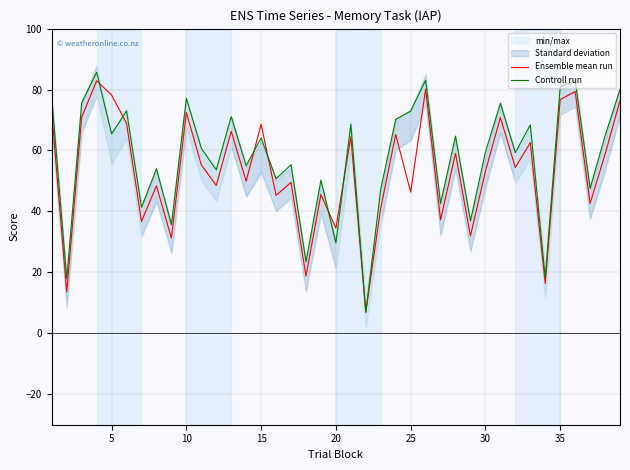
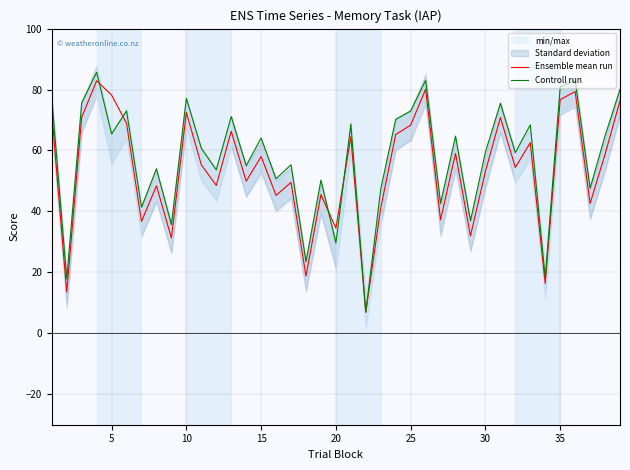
  {
    "Ensemble mean run": {
-     "15": 69,
-     "25": 46,
+     "15": 58,
+     "25": 68,
      "30": 53
    }
  }
